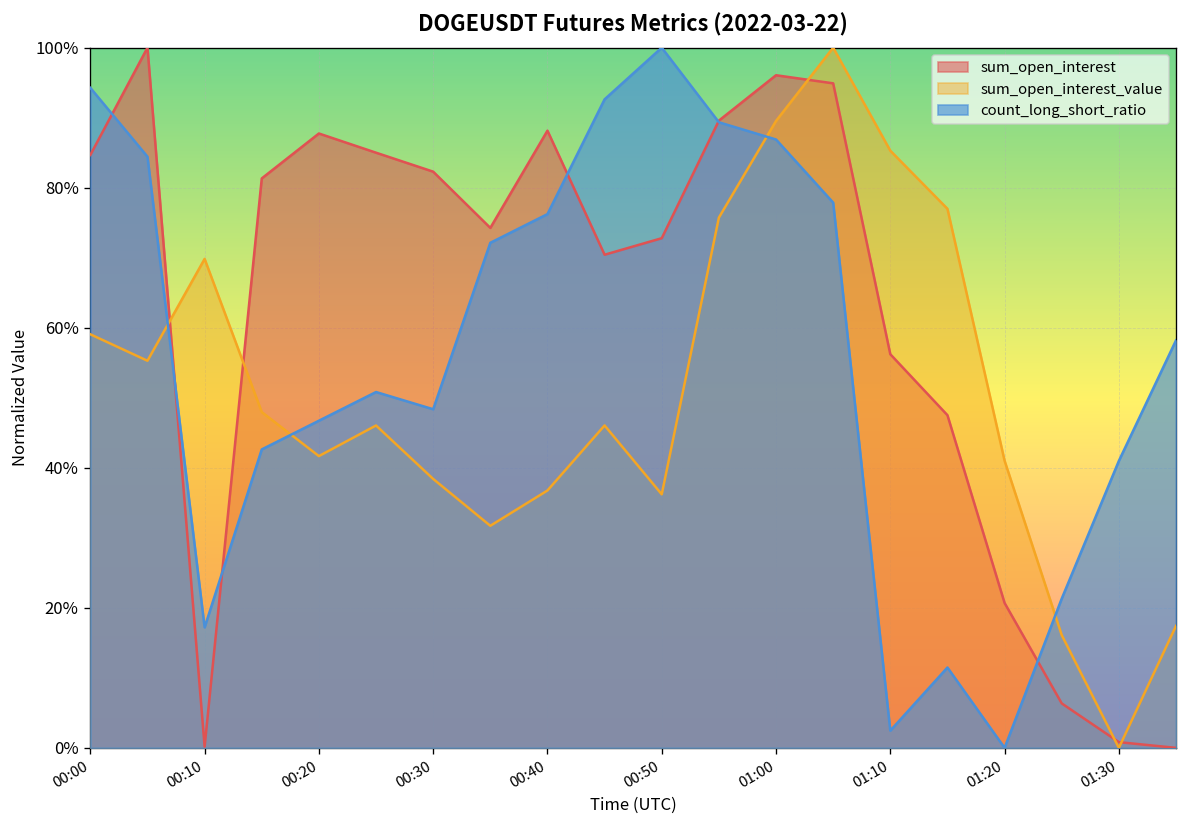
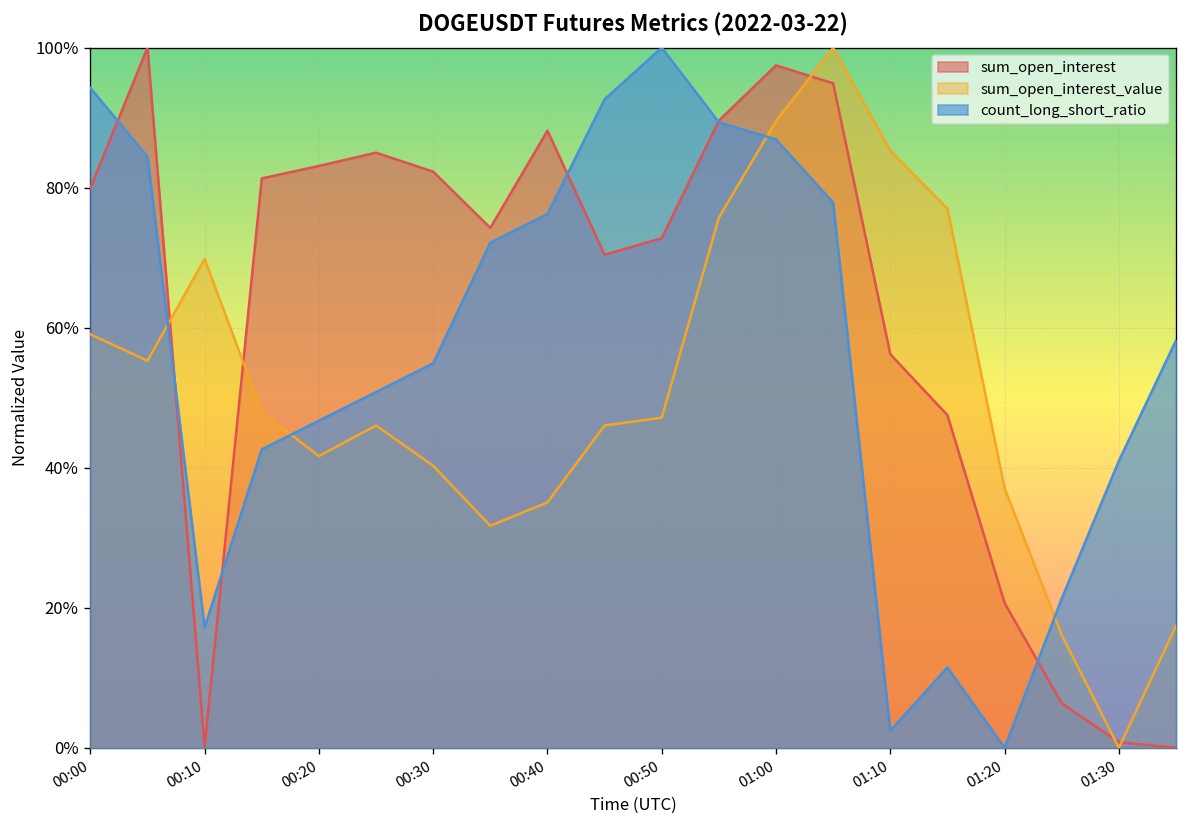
  {
    "sum_open_interest": {
-     "00:00": "85%",
+     "00:00": "80%",
      "00:10": "0%",
-     "00:20": "88%",
+     "00:20": "83%",
      "00:30": "82%",
      "00:40": "88%",
      "00:50": "73%",
-     "01:00": "96%",
+     "01:00": "97%",
      "01:10": "56%",
      "01:20": "21%",
      "01:30": "1%"
    },
    "sum_open_interest_value": {
      "00:00": "59%",
      "00:10": "70%",
      "00:20": "42%",
-     "00:30": "38%",
-     "00:40": "37%",
-     "00:50": "36%",
+     "00:30": "40%",
+     "00:40": "35%",
+     "00:50": "47%",
      "01:00": "90%",
      "01:10": "85%",
-     "01:20": "41%",
+     "01:20": "37%",
      "01:30": "0%"
    },
    "count_long_short_ratio": {
      "00:00": "94%",
      "00:10": "17%",
      "00:20": "47%",
-     "00:30": "48%",
+     "00:30": "55%",
      "00:40": "76%",
      "00:50": "100%",
      "01:00": "87%",
      "01:10": "2%",
      "01:20": "0%",
      "01:30": "41%"
    }
  }
